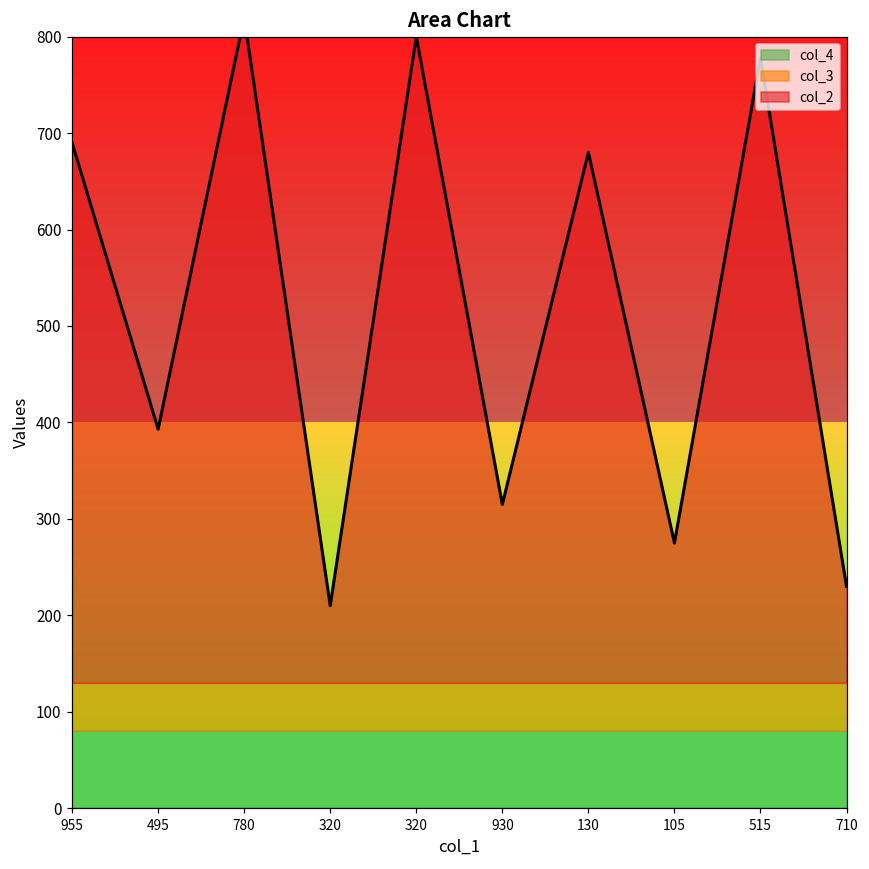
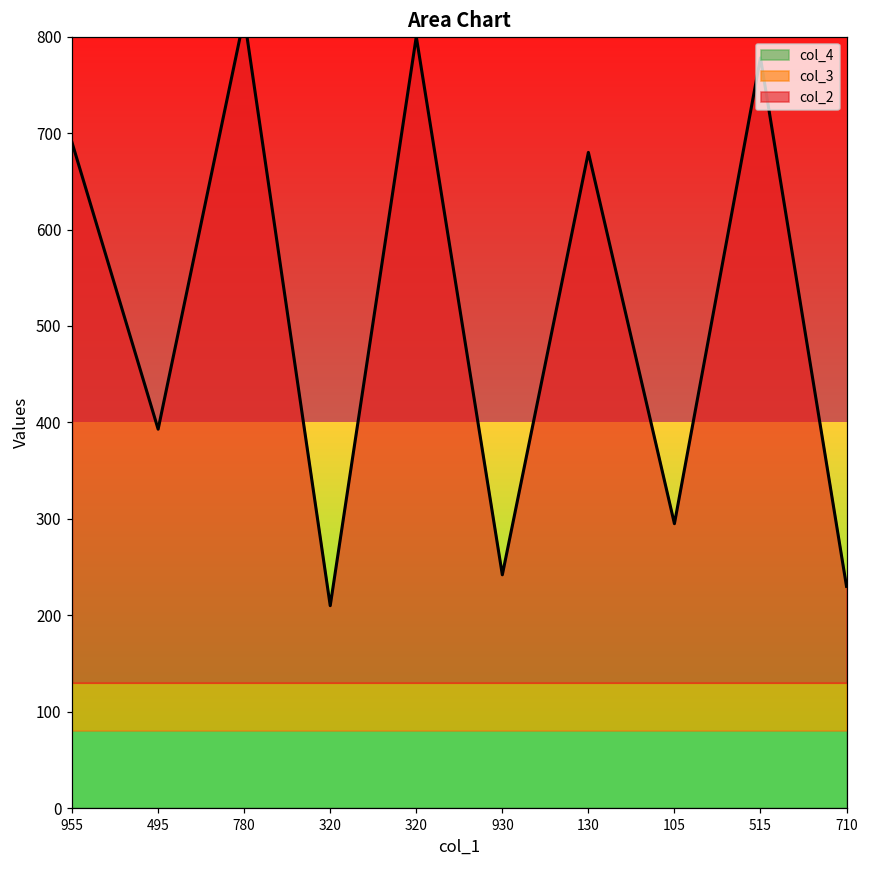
  {
    "col_2": {
      "955": 690,
      "495": 390,
-     "930": 320,
+     "930": 240,
      "130": 680,
-     "105": 280,
+     "105": 300,
      "710": 230
    },
    "col_4": {
      "955": 80,
      "495": 80,
      "780": 80,
      "930": 80,
      "130": 80,
      "105": 80,
      "515": 80,
      "710": 80
    }
  }
